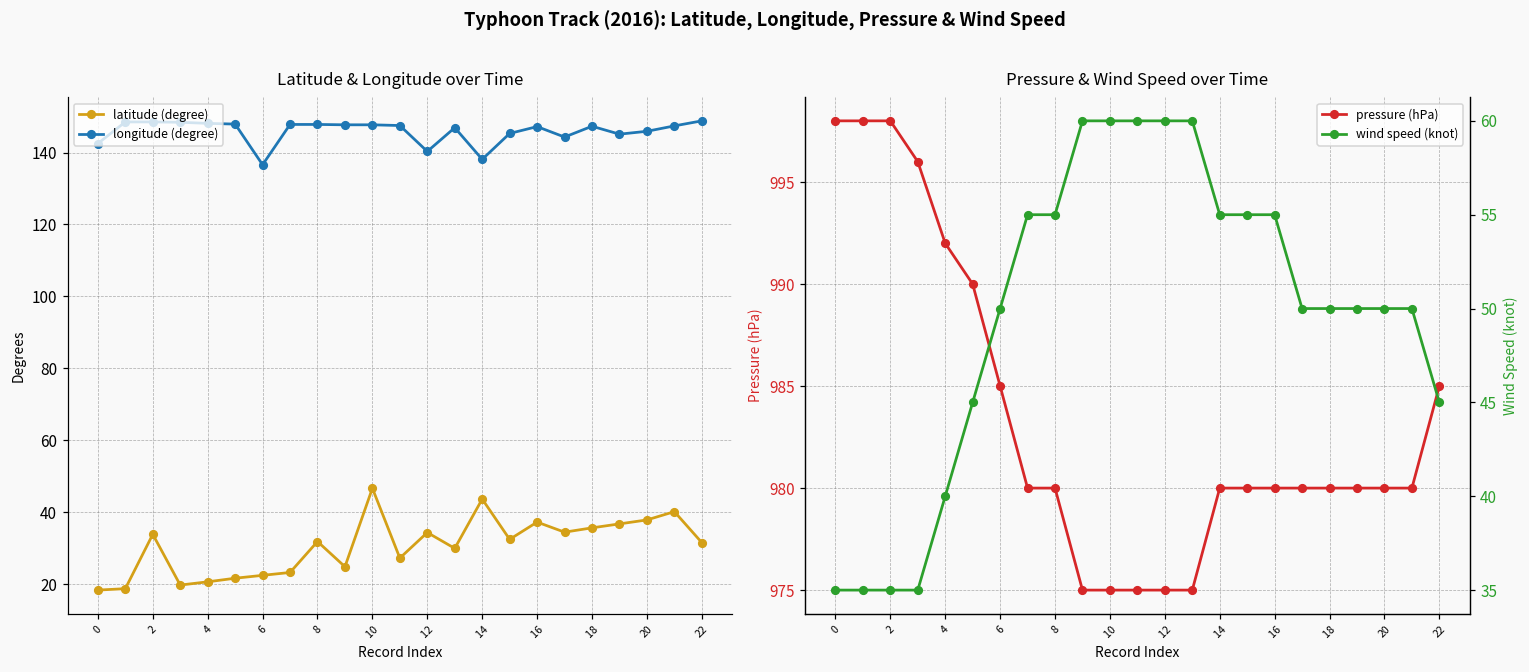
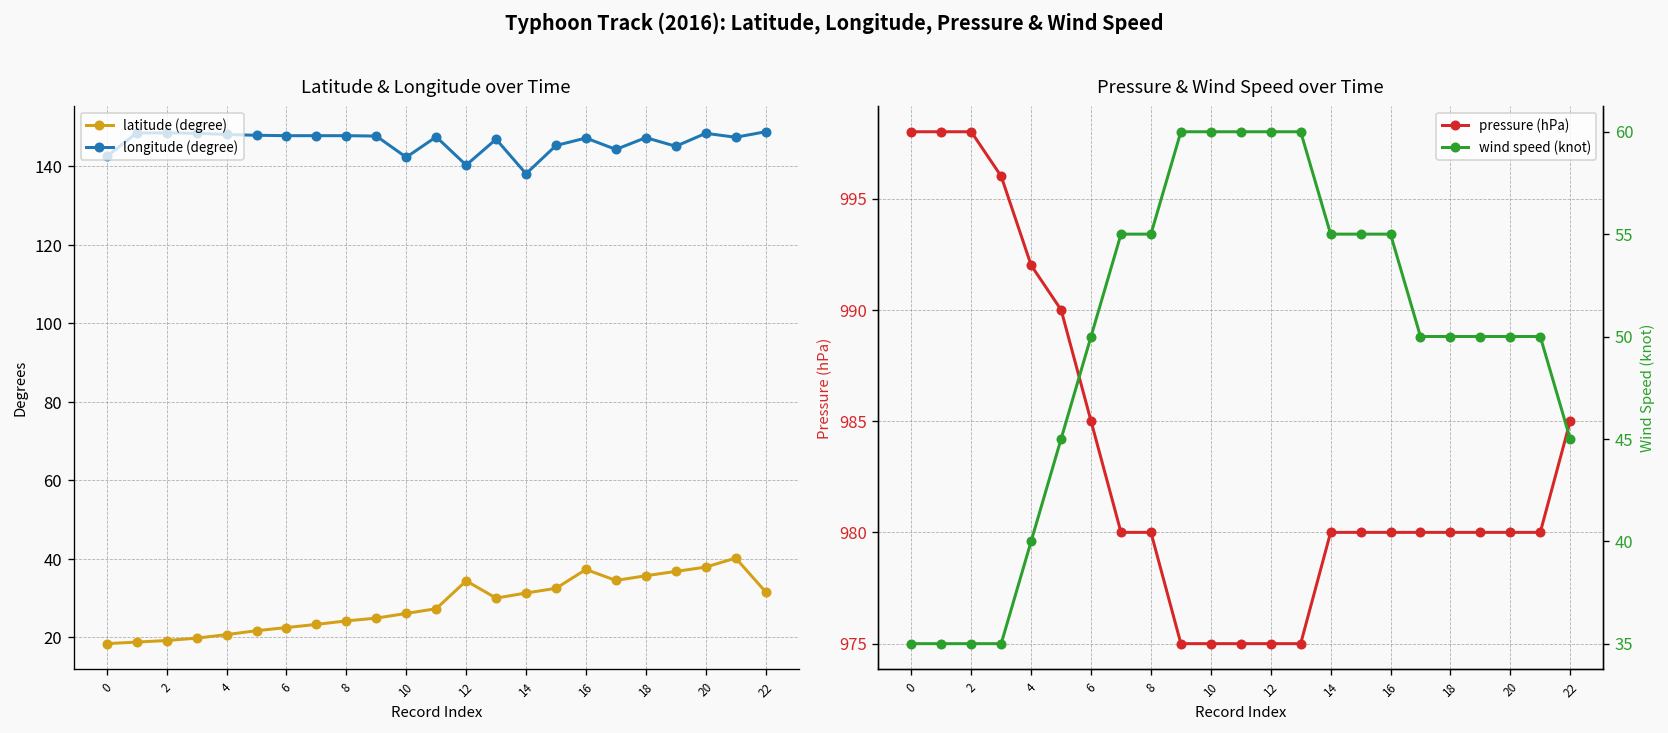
  {
    "Latitude & Longitude over Time": {
      "latitude (degree)": {
        "0": 18,
-       "2": 34,
+       "2": 19,
        "4": 21,
        "6": 23,
-       "8": 32,
-       "10": 47,
+       "8": 24,
+       "10": 26,
        "12": 34,
-       "14": 44,
+       "14": 31,
        "16": 37,
        "18": 36,
        "20": 38,
        "22": 32
      },
      "longitude (degree)": {
        "0": 143,
-       "6": 137,
+       "6": 148,
        "8": 148,
-       "10": 148,
+       "10": 142,
        "12": 140,
        "14": 138,
        "16": 147,
        "18": 147,
-       "20": 146,
+       "20": 148,
        "22": 149
      }
    }
  }
